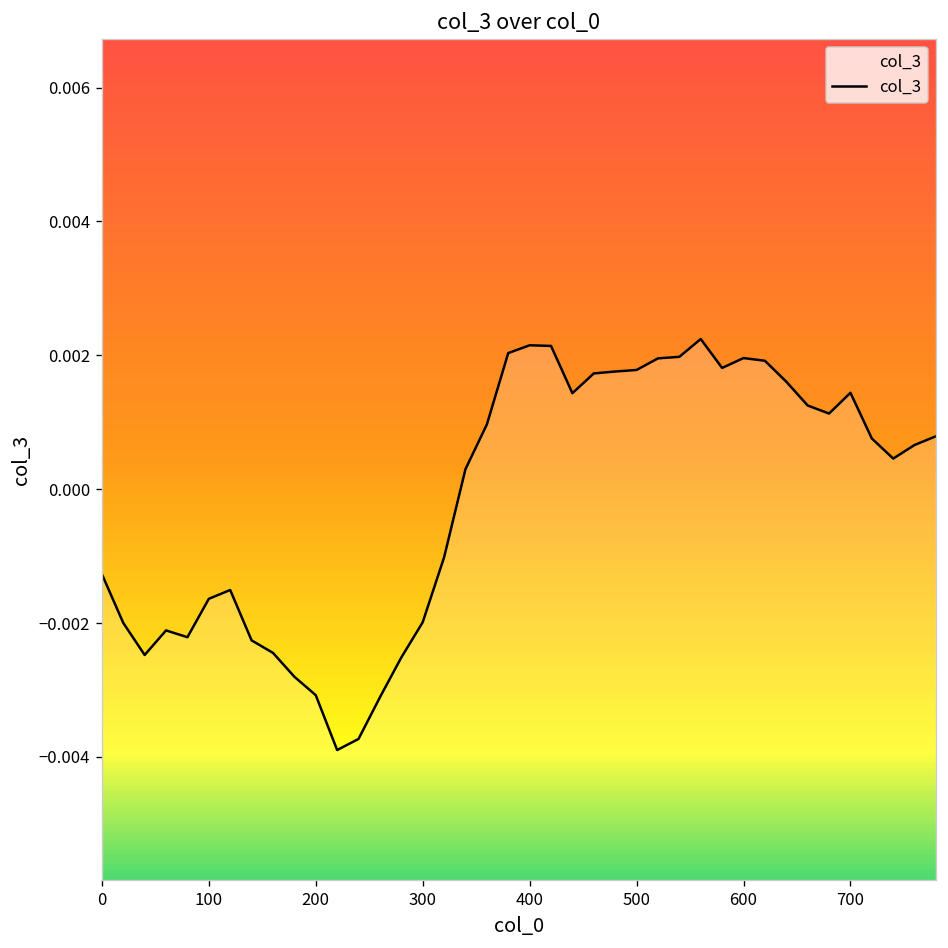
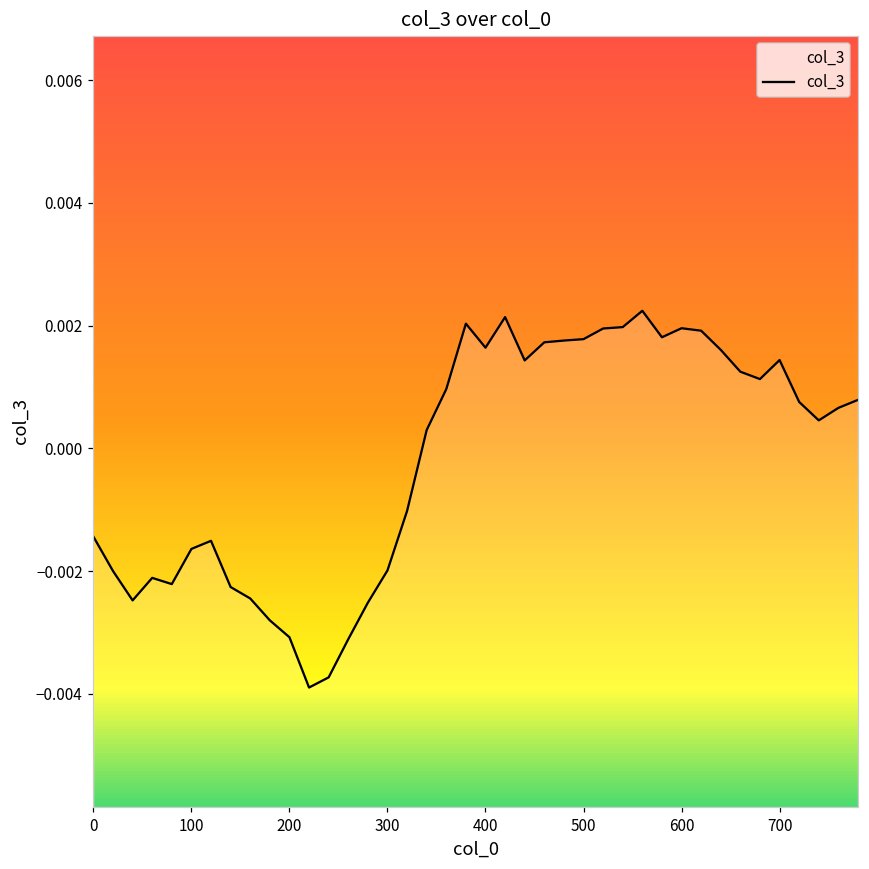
  {
-   "0": -0.0013,
+   "0": -0.0014,
    "100": -0.0016,
    "200": -0.0031,
    "300": -0.0020,
-   "400": 0.0021,
+   "400": 0.0016,
    "500": 0.0018,
    "600": 0.0020,
    "700": 0.0014
  }
